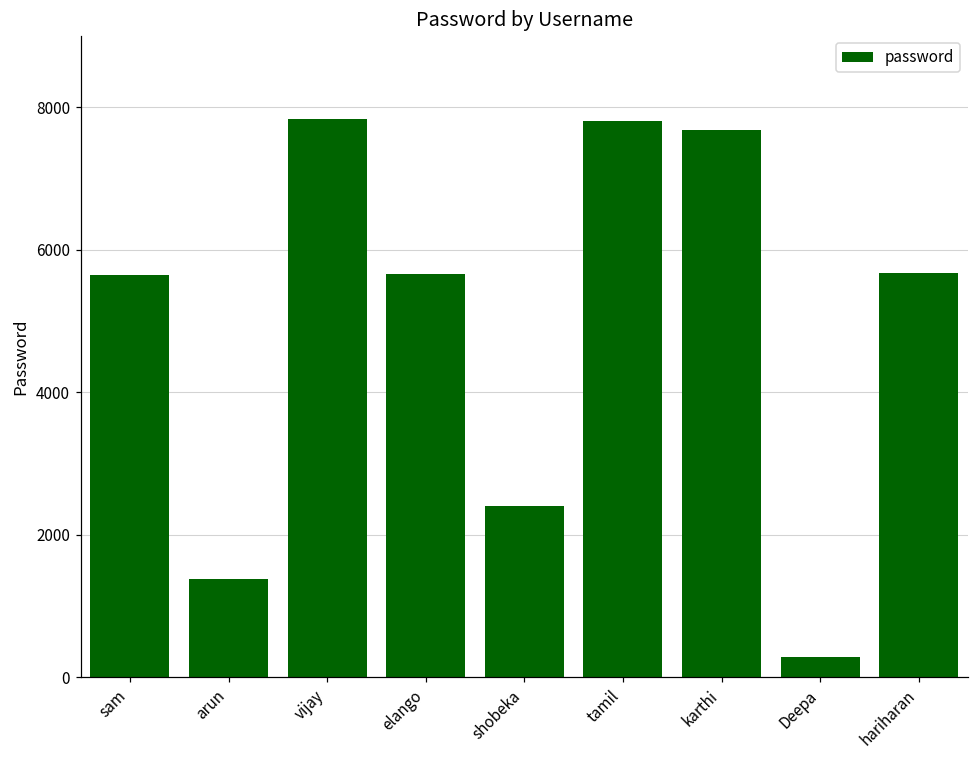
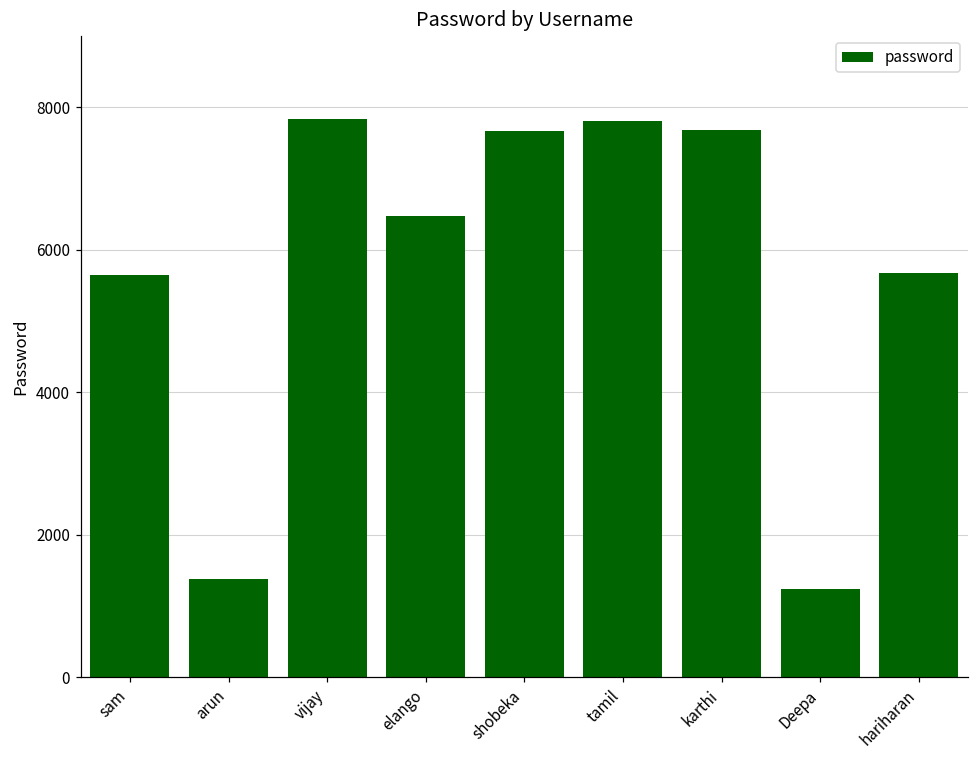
  {
    "sam": 5700,
    "arun": 1400,
    "vijay": 7800,
-   "elango": 5700,
-   "shobeka": 2400,
+   "elango": 6500,
+   "shobeka": 7700,
    "tamil": 7800,
    "karthi": 7700,
-   "Deepa": 300,
+   "Deepa": 1200,
    "hariharan": 5700
  }
